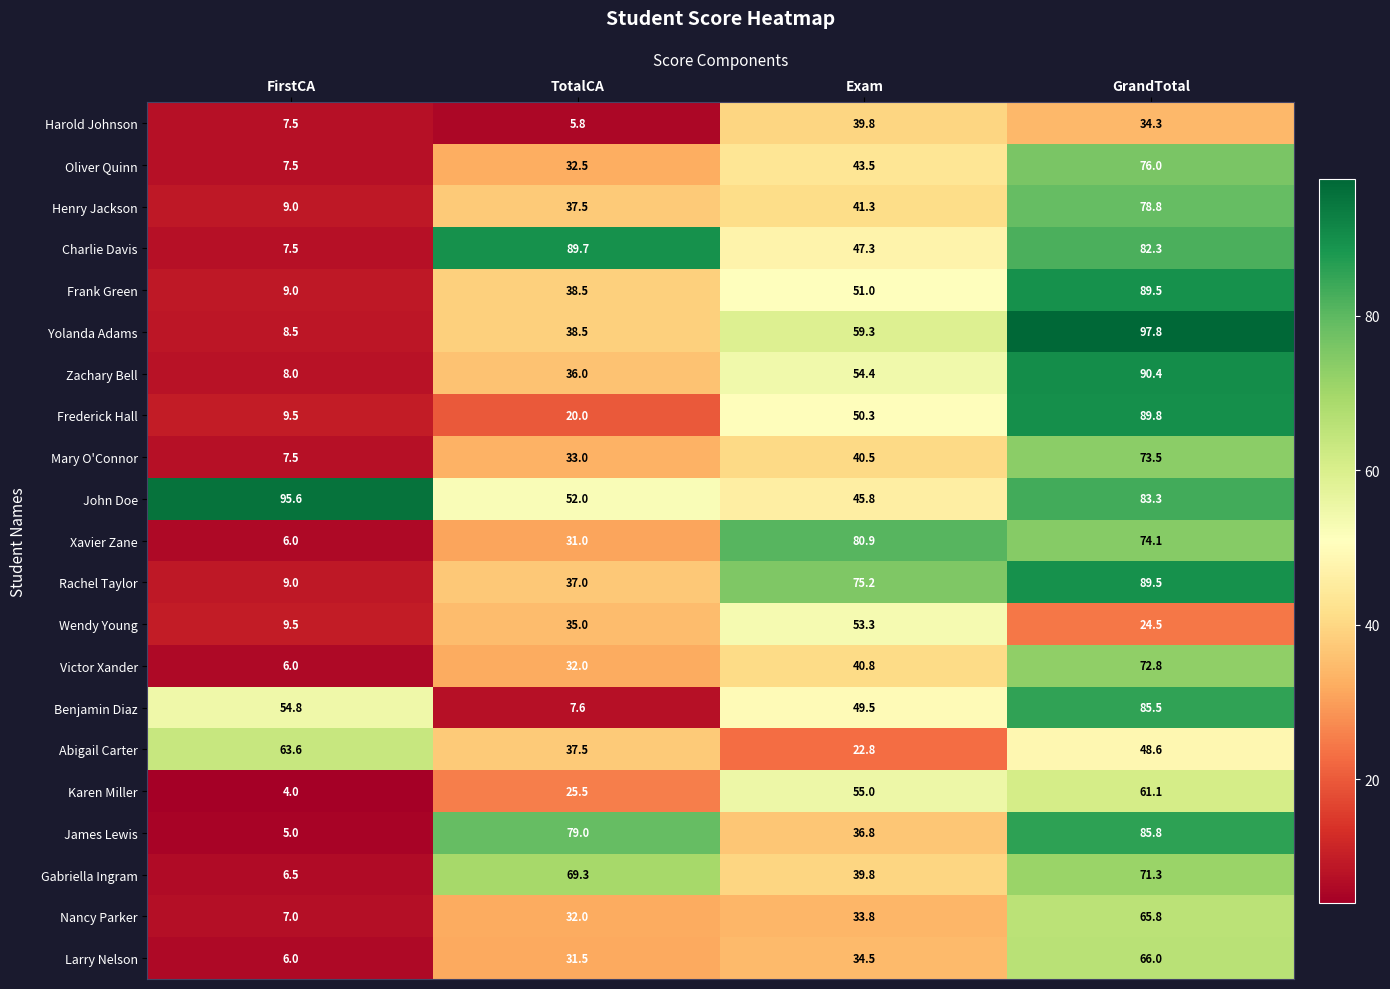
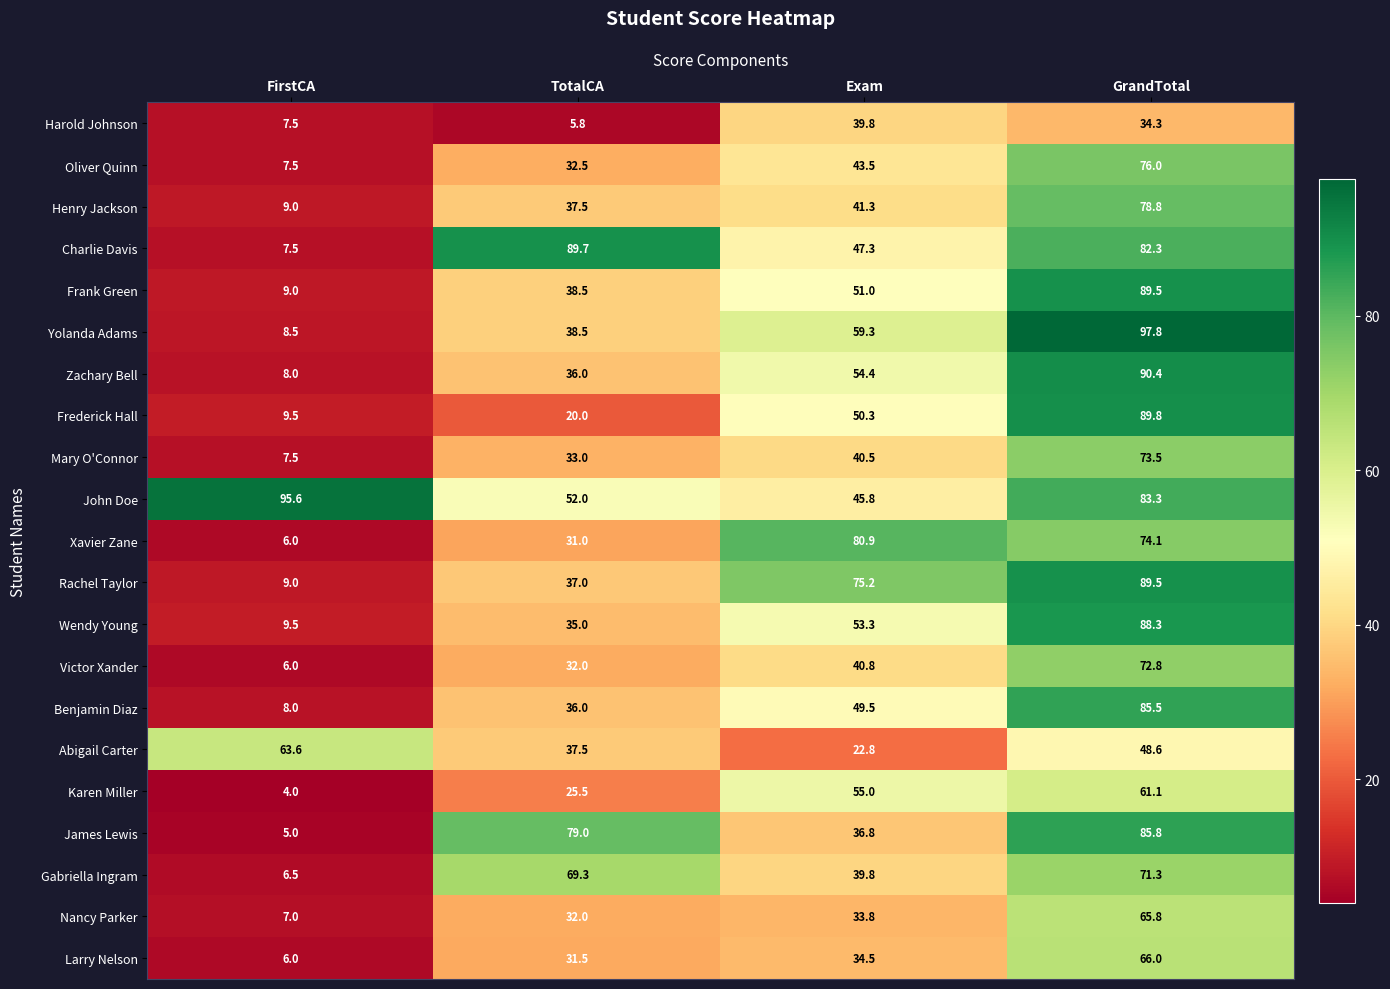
  {
    "Harold Johnson": {
      "FirstCA": 7.5,
      "TotalCA": 5.8,
      "Exam": 39.8,
      "GrandTotal": 34.3
    },
    "Oliver Quinn": {
      "FirstCA": 7.5,
      "TotalCA": 32.5,
      "Exam": 43.5,
      "GrandTotal": 76.0
    },
    "Henry Jackson": {
      "FirstCA": 9.0,
      "TotalCA": 37.5,
      "Exam": 41.3,
      "GrandTotal": 78.8
    },
    "Charlie Davis": {
      "FirstCA": 7.5,
      "TotalCA": 89.7,
      "Exam": 47.3,
      "GrandTotal": 82.3
    },
    "Frank Green": {
      "FirstCA": 9.0,
      "TotalCA": 38.5,
      "Exam": 51.0,
      "GrandTotal": 89.5
    },
    "Yolanda Adams": {
      "FirstCA": 8.5,
      "TotalCA": 38.5,
      "Exam": 59.3,
      "GrandTotal": 97.8
    },
    "Zachary Bell": {
      "FirstCA": 8.0,
      "TotalCA": 36.0,
      "Exam": 54.4,
      "GrandTotal": 90.4
    },
    "Frederick Hall": {
      "FirstCA": 9.5,
      "TotalCA": 20.0,
      "Exam": 50.3,
      "GrandTotal": 89.8
    },
    "Mary O'Connor": {
      "FirstCA": 7.5,
      "TotalCA": 33.0,
      "Exam": 40.5,
      "GrandTotal": 73.5
    },
    "John Doe": {
      "FirstCA": 95.6,
      "TotalCA": 52.0,
      "Exam": 45.8,
      "GrandTotal": 83.3
    },
    "Xavier Zane": {
      "FirstCA": 6.0,
      "TotalCA": 31.0,
      "Exam": 80.9,
      "GrandTotal": 74.1
    },
    "Rachel Taylor": {
      "FirstCA": 9.0,
      "TotalCA": 37.0,
      "Exam": 75.2,
      "GrandTotal": 89.5
    },
    "Wendy Young": {
      "FirstCA": 9.5,
      "TotalCA": 35.0,
      "Exam": 53.3,
-     "GrandTotal": 24.5
+     "GrandTotal": 88.3
    },
    "Victor Xander": {
      "FirstCA": 6.0,
      "TotalCA": 32.0,
      "Exam": 40.8,
      "GrandTotal": 72.8
    },
    "Benjamin Diaz": {
-     "FirstCA": 54.8,
-     "TotalCA": 7.6,
+     "FirstCA": 8.0,
+     "TotalCA": 36.0,
      "Exam": 49.5,
      "GrandTotal": 85.5
    },
    "Abigail Carter": {
      "FirstCA": 63.6,
      "TotalCA": 37.5,
      "Exam": 22.8,
      "GrandTotal": 48.6
    },
    "Karen Miller": {
      "FirstCA": 4.0,
      "TotalCA": 25.5,
      "Exam": 55.0,
      "GrandTotal": 61.1
    },
    "James Lewis": {
      "FirstCA": 5.0,
      "TotalCA": 79.0,
      "Exam": 36.8,
      "GrandTotal": 85.8
    },
    "Gabriella Ingram": {
      "FirstCA": 6.5,
      "TotalCA": 69.3,
      "Exam": 39.8,
      "GrandTotal": 71.3
    },
    "Nancy Parker": {
      "FirstCA": 7.0,
      "TotalCA": 32.0,
      "Exam": 33.8,
      "GrandTotal": 65.8
    },
    "Larry Nelson": {
      "FirstCA": 6.0,
      "TotalCA": 31.5,
      "Exam": 34.5,
      "GrandTotal": 66.0
    }
  }
